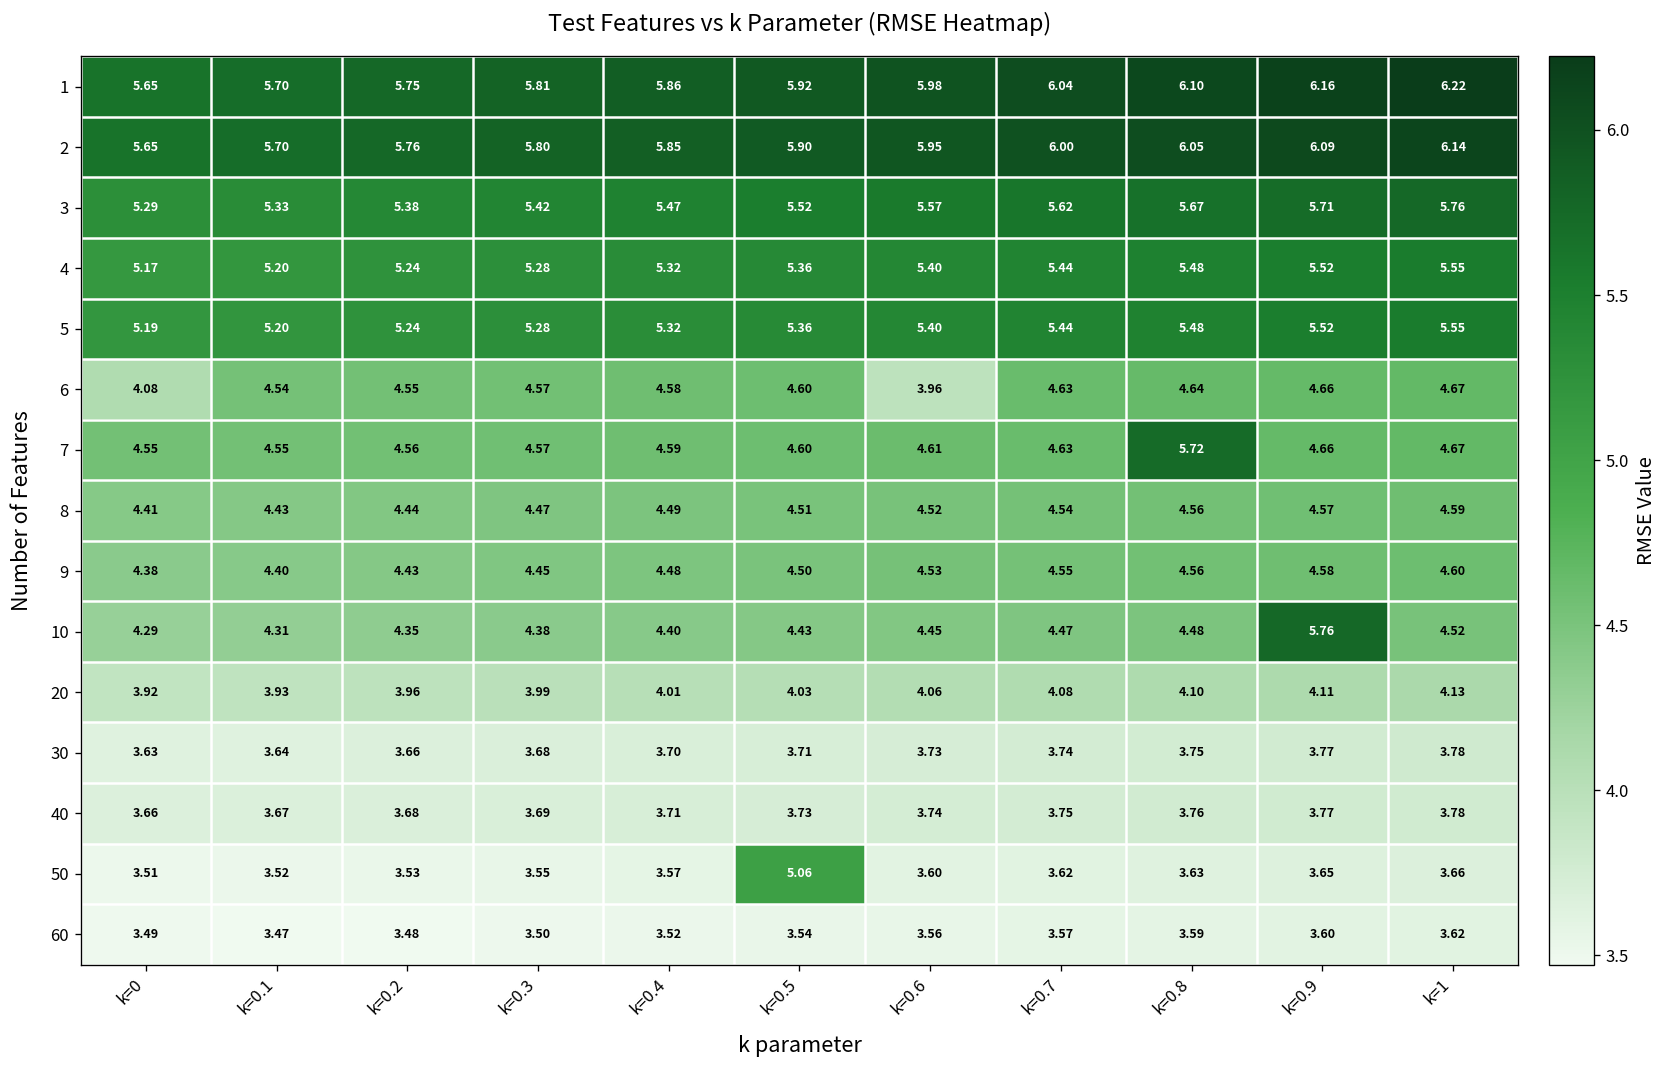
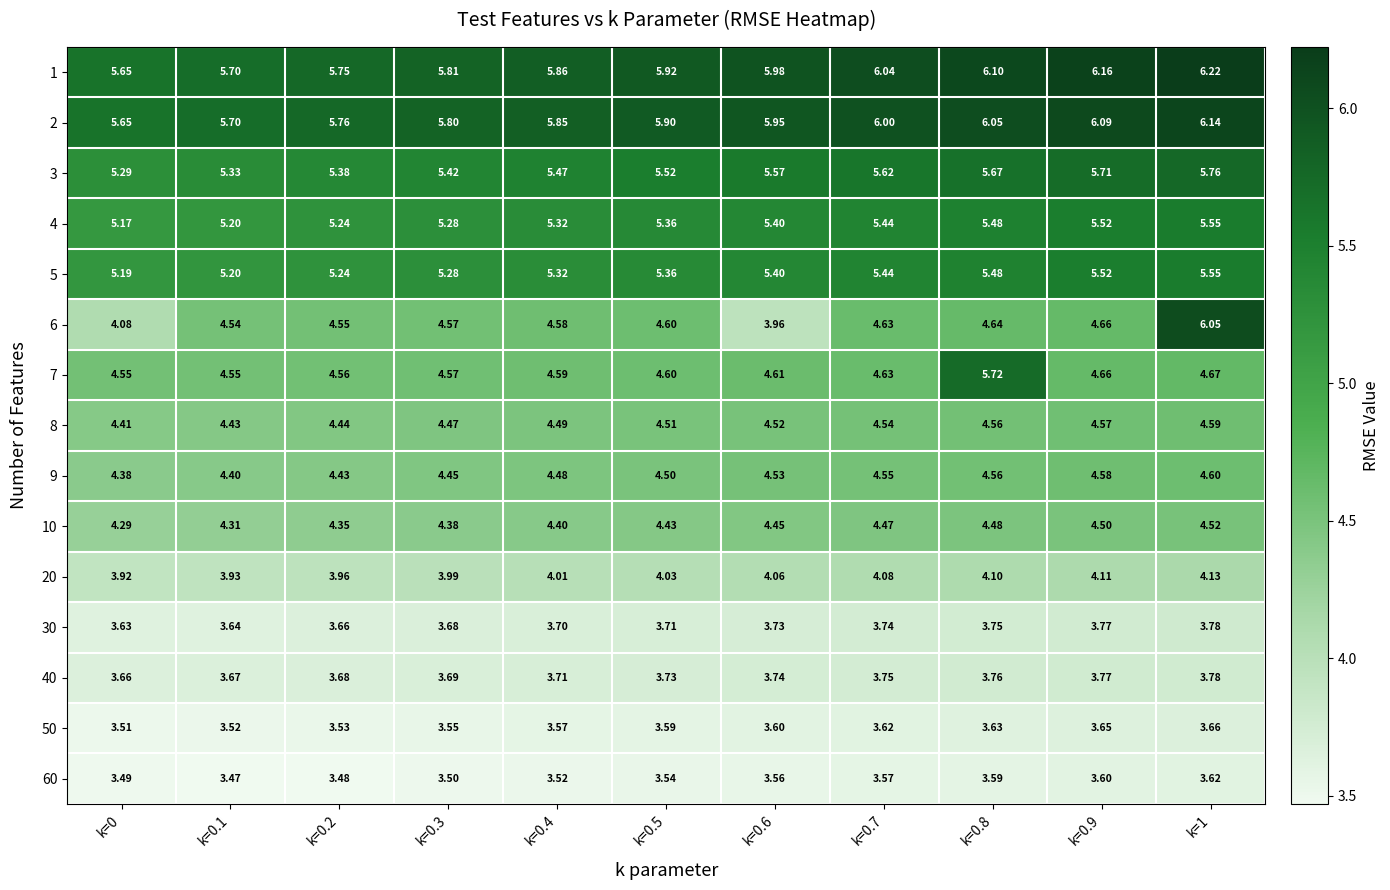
  {
    "1": {
      "k=0": 5.65,
      "k=0.1": 5.70,
      "k=0.2": 5.75,
      "k=0.3": 5.81,
      "k=0.4": 5.86,
      "k=0.5": 5.92,
      "k=0.6": 5.98,
      "k=0.7": 6.04,
      "k=0.8": 6.10,
      "k=0.9": 6.16,
      "k=1": 6.22
    },
    "2": {
      "k=0": 5.65,
      "k=0.1": 5.70,
      "k=0.2": 5.76,
      "k=0.3": 5.80,
      "k=0.4": 5.85,
      "k=0.5": 5.90,
      "k=0.6": 5.95,
      "k=0.7": 6.00,
      "k=0.8": 6.05,
      "k=0.9": 6.09,
      "k=1": 6.14
    },
    "3": {
      "k=0": 5.29,
      "k=0.1": 5.33,
      "k=0.2": 5.38,
      "k=0.3": 5.42,
      "k=0.4": 5.47,
      "k=0.5": 5.52,
      "k=0.6": 5.57,
      "k=0.7": 5.62,
      "k=0.8": 5.67,
      "k=0.9": 5.71,
      "k=1": 5.76
    },
    "4": {
      "k=0": 5.17,
      "k=0.1": 5.20,
      "k=0.2": 5.24,
      "k=0.3": 5.28,
      "k=0.4": 5.32,
      "k=0.5": 5.36,
      "k=0.6": 5.40,
      "k=0.7": 5.44,
      "k=0.8": 5.48,
      "k=0.9": 5.52,
      "k=1": 5.55
    },
    "5": {
      "k=0": 5.19,
      "k=0.1": 5.20,
      "k=0.2": 5.24,
      "k=0.3": 5.28,
      "k=0.4": 5.32,
      "k=0.5": 5.36,
      "k=0.6": 5.40,
      "k=0.7": 5.44,
      "k=0.8": 5.48,
      "k=0.9": 5.52,
      "k=1": 5.55
    },
    "6": {
      "k=0": 4.08,
      "k=0.1": 4.54,
      "k=0.2": 4.55,
      "k=0.3": 4.57,
      "k=0.4": 4.58,
      "k=0.5": 4.60,
      "k=0.6": 3.96,
      "k=0.7": 4.63,
      "k=0.8": 4.64,
      "k=0.9": 4.66,
-     "k=1": 4.67
+     "k=1": 6.05
    },
    "7": {
      "k=0": 4.55,
      "k=0.1": 4.55,
      "k=0.2": 4.56,
      "k=0.3": 4.57,
      "k=0.4": 4.59,
      "k=0.5": 4.60,
      "k=0.6": 4.61,
      "k=0.7": 4.63,
      "k=0.8": 5.72,
      "k=0.9": 4.66,
      "k=1": 4.67
    },
    "8": {
      "k=0": 4.41,
      "k=0.1": 4.43,
      "k=0.2": 4.44,
      "k=0.3": 4.47,
      "k=0.4": 4.49,
      "k=0.5": 4.51,
      "k=0.6": 4.52,
      "k=0.7": 4.54,
      "k=0.8": 4.56,
      "k=0.9": 4.57,
      "k=1": 4.59
    },
    "9": {
      "k=0": 4.38,
      "k=0.1": 4.40,
      "k=0.2": 4.43,
      "k=0.3": 4.45,
      "k=0.4": 4.48,
      "k=0.5": 4.50,
      "k=0.6": 4.53,
      "k=0.7": 4.55,
      "k=0.8": 4.56,
      "k=0.9": 4.58,
      "k=1": 4.60
    },
    "10": {
      "k=0": 4.29,
      "k=0.1": 4.31,
      "k=0.2": 4.35,
      "k=0.3": 4.38,
      "k=0.4": 4.40,
      "k=0.5": 4.43,
      "k=0.6": 4.45,
      "k=0.7": 4.47,
      "k=0.8": 4.48,
-     "k=0.9": 5.76,
+     "k=0.9": 4.50,
      "k=1": 4.52
    },
    "20": {
      "k=0": 3.92,
      "k=0.1": 3.93,
      "k=0.2": 3.96,
      "k=0.3": 3.99,
      "k=0.4": 4.01,
      "k=0.5": 4.03,
      "k=0.6": 4.06,
      "k=0.7": 4.08,
      "k=0.8": 4.10,
      "k=0.9": 4.11,
      "k=1": 4.13
    },
    "30": {
      "k=0": 3.63,
      "k=0.1": 3.64,
      "k=0.2": 3.66,
      "k=0.3": 3.68,
      "k=0.4": 3.70,
      "k=0.5": 3.71,
      "k=0.6": 3.73,
      "k=0.7": 3.74,
      "k=0.8": 3.75,
      "k=0.9": 3.77,
      "k=1": 3.78
    },
    "40": {
      "k=0": 3.66,
      "k=0.1": 3.67,
      "k=0.2": 3.68,
      "k=0.3": 3.69,
      "k=0.4": 3.71,
      "k=0.5": 3.73,
      "k=0.6": 3.74,
      "k=0.7": 3.75,
      "k=0.8": 3.76,
      "k=0.9": 3.77,
      "k=1": 3.78
    },
    "50": {
      "k=0": 3.51,
      "k=0.1": 3.52,
      "k=0.2": 3.53,
      "k=0.3": 3.55,
      "k=0.4": 3.57,
-     "k=0.5": 5.06,
+     "k=0.5": 3.59,
      "k=0.6": 3.60,
      "k=0.7": 3.62,
      "k=0.8": 3.63,
      "k=0.9": 3.65,
      "k=1": 3.66
    },
    "60": {
      "k=0": 3.49,
      "k=0.1": 3.47,
      "k=0.2": 3.48,
      "k=0.3": 3.50,
      "k=0.4": 3.52,
      "k=0.5": 3.54,
      "k=0.6": 3.56,
      "k=0.7": 3.57,
      "k=0.8": 3.59,
      "k=0.9": 3.60,
      "k=1": 3.62
    }
  }
